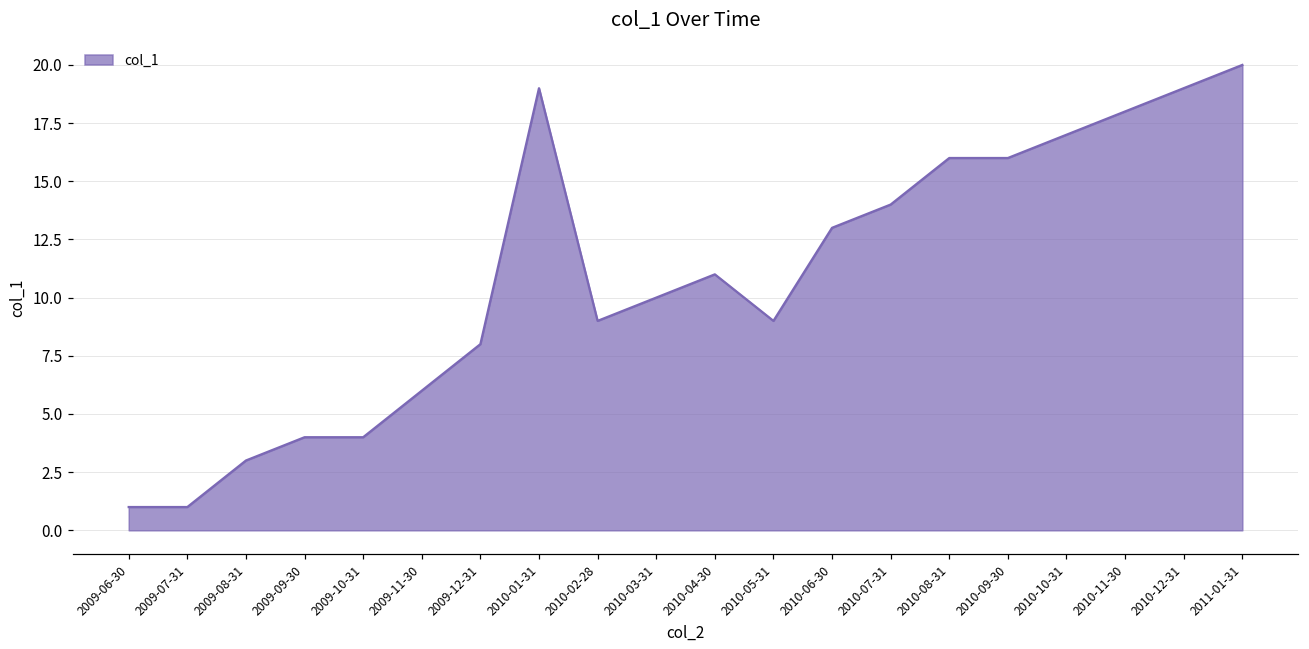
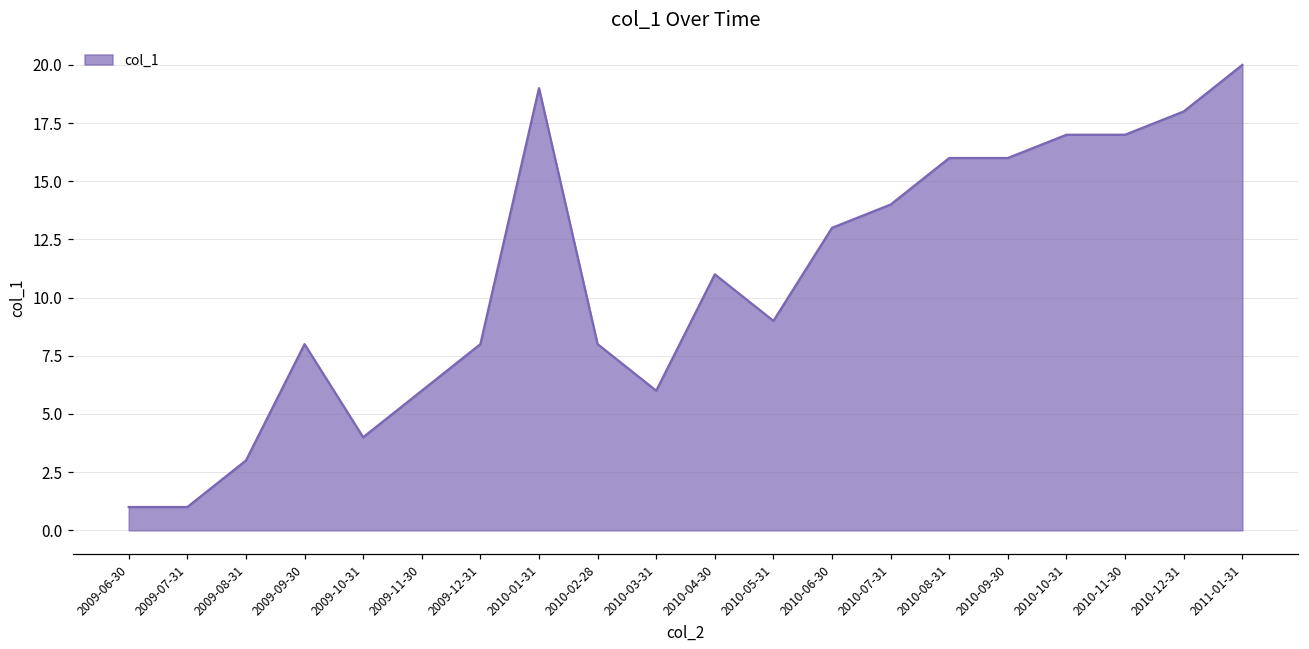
  {
    "2009-06-30": 1,
    "2009-07-31": 1,
    "2009-08-31": 3,
-   "2009-09-30": 4,
+   "2009-09-30": 8,
    "2009-10-31": 4,
    "2009-11-30": 6,
    "2009-12-31": 8,
    "2010-01-31": 19,
-   "2010-02-28": 9,
-   "2010-03-31": 10,
+   "2010-02-28": 8,
+   "2010-03-31": 6,
    "2010-04-30": 11,
    "2010-05-31": 9,
    "2010-06-30": 13,
    "2010-07-31": 14,
    "2010-08-31": 16,
    "2010-09-30": 16,
    "2010-10-31": 17,
-   "2010-11-30": 18,
-   "2010-12-31": 19,
+   "2010-11-30": 17,
+   "2010-12-31": 18,
    "2011-01-31": 20
  }
